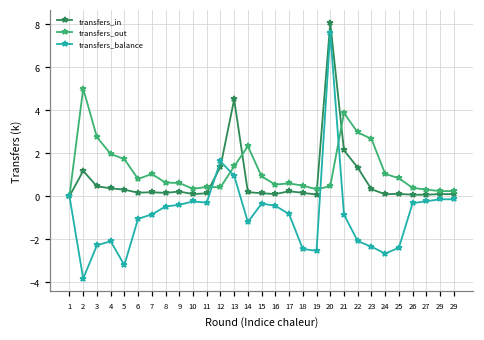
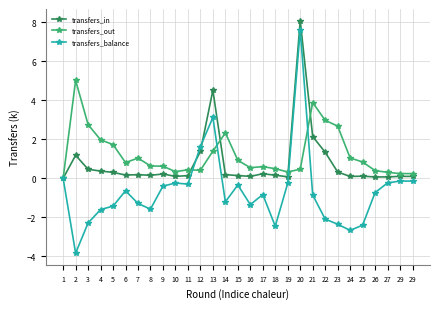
  {
    "transfers_balance": {
      "2": -3.8,
      "3": -2.3,
-     "4": -2.1,
-     "5": -3.2,
-     "6": -1.1,
-     "7": -0.9,
-     "8": -0.5,
+     "4": -1.6,
+     "5": -1.4,
+     "6": -0.6,
+     "7": -1.3,
+     "8": -1.6,
      "9": -0.4,
      "10": -0.2,
      "11": -0.3,
      "12": 1.6,
-     "13": 1.0,
+     "13": 3.1,
      "14": -1.2,
      "15": -0.3,
-     "16": -0.4,
+     "16": -1.3,
      "17": -0.8,
      "18": -2.5,
-     "19": -2.5,
+     "19": -0.2,
      "20": 7.6,
      "21": -0.9,
      "22": -2.1,
      "23": -2.4,
      "24": -2.7,
      "25": -2.4,
-     "26": -0.3,
+     "26": -0.7,
      "27": -0.2
    }
  }
